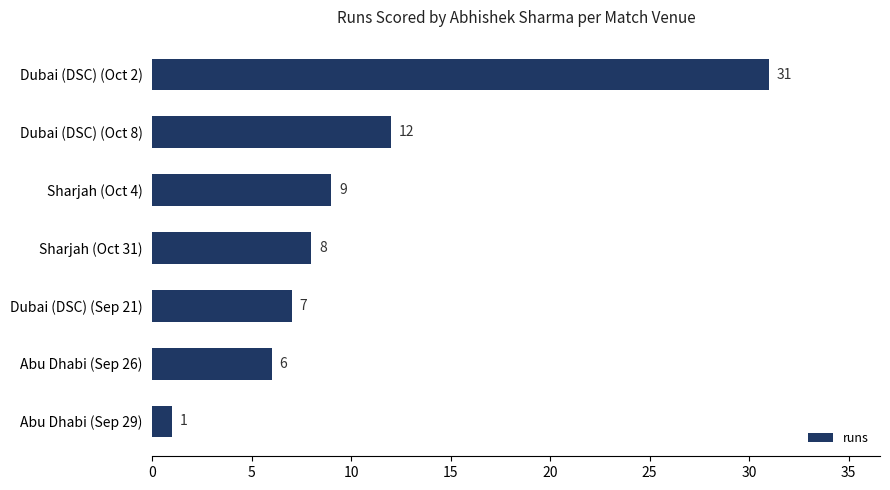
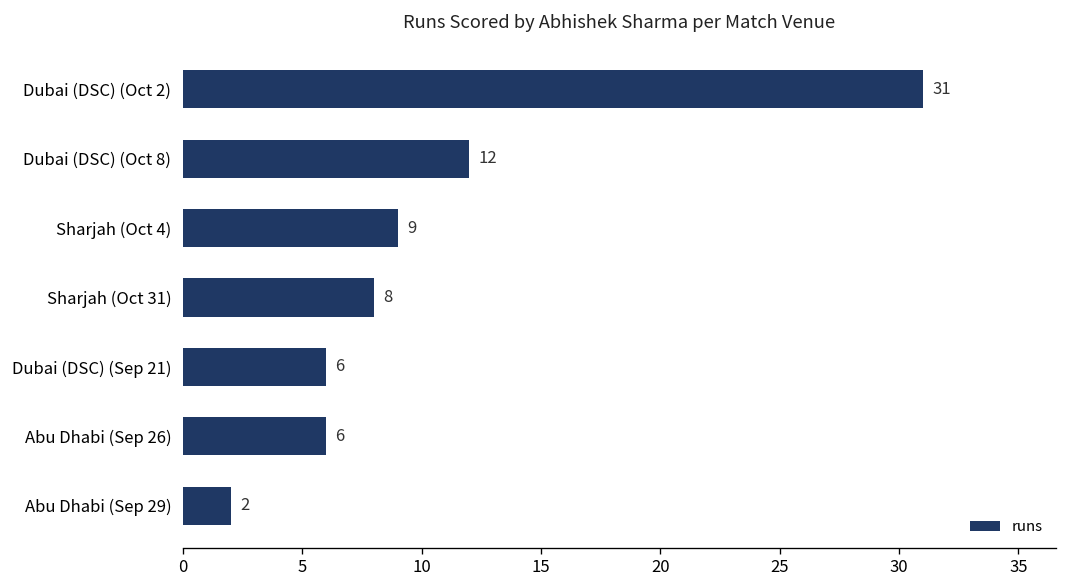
  {
    "Dubai (DSC) (Oct 2)": 31,
    "Dubai (DSC) (Oct 8)": 12,
    "Sharjah (Oct 4)": 9,
    "Sharjah (Oct 31)": 8,
-   "Dubai (DSC) (Sep 21)": 7,
+   "Dubai (DSC) (Sep 21)": 6,
    "Abu Dhabi (Sep 26)": 6,
-   "Abu Dhabi (Sep 29)": 1
+   "Abu Dhabi (Sep 29)": 2
  }
